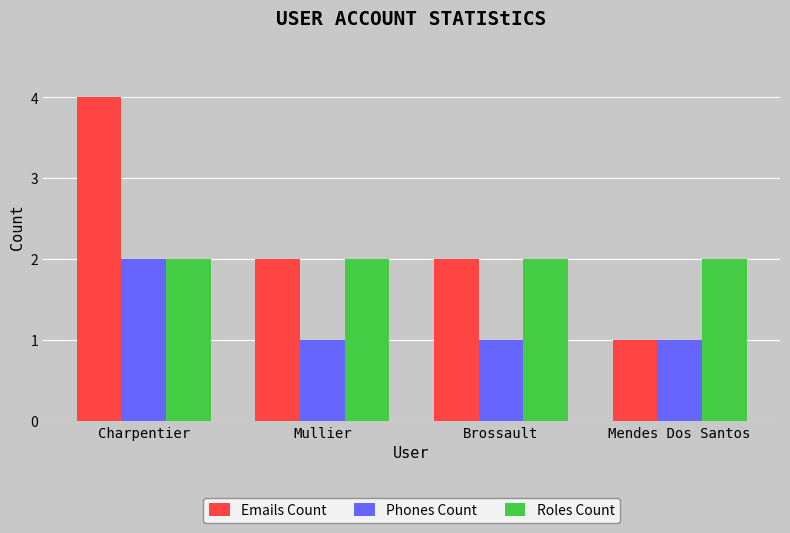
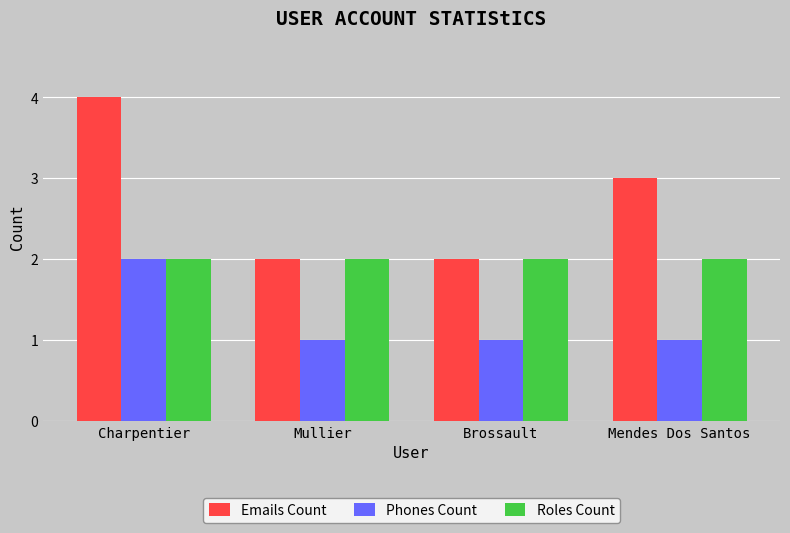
  {
    "Emails Count": {
      "Charpentier": 4,
      "Mullier": 2,
      "Brossault": 2,
-     "Mendes Dos Santos": 1
+     "Mendes Dos Santos": 3
    },
    "Phones Count": {
      "Charpentier": 2,
      "Mullier": 1,
      "Brossault": 1,
      "Mendes Dos Santos": 1
    },
    "Roles Count": {
      "Charpentier": 2,
      "Mullier": 2,
      "Brossault": 2,
      "Mendes Dos Santos": 2
    }
  }
